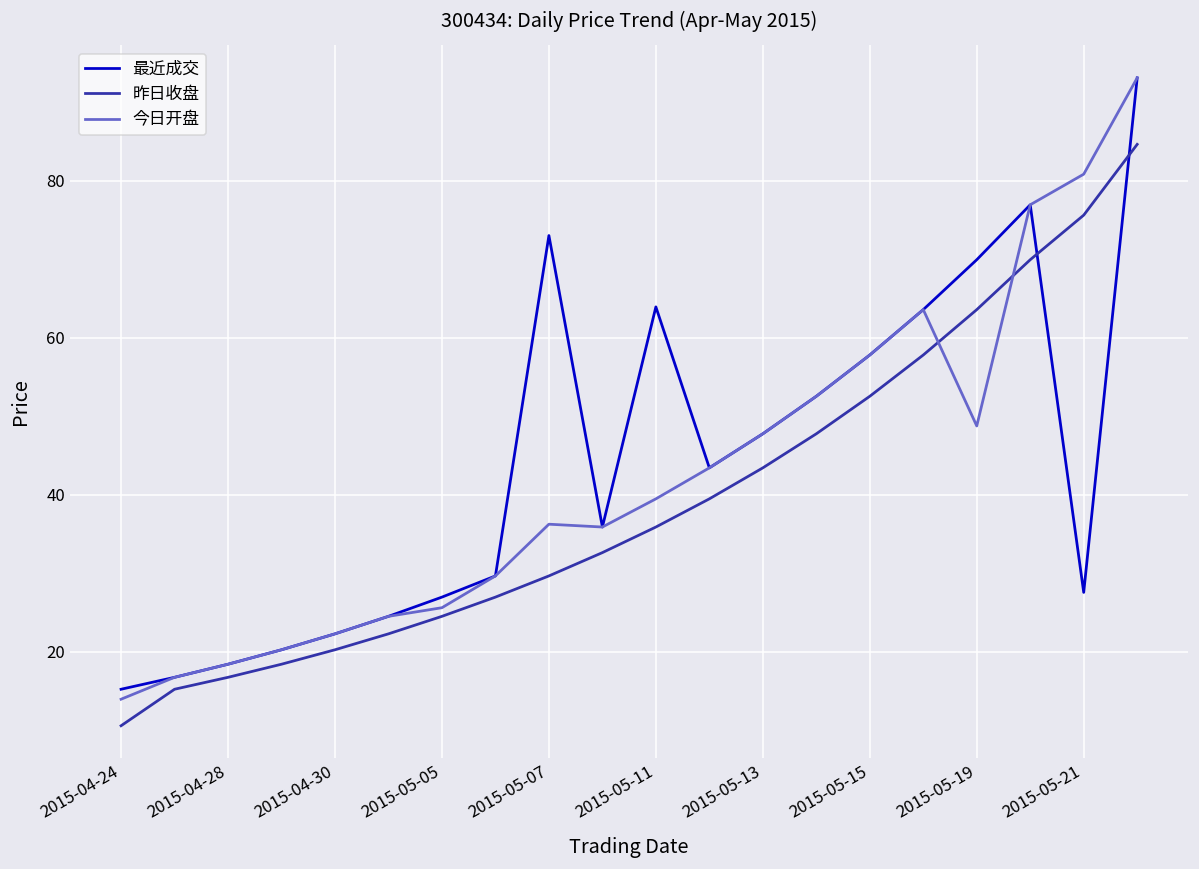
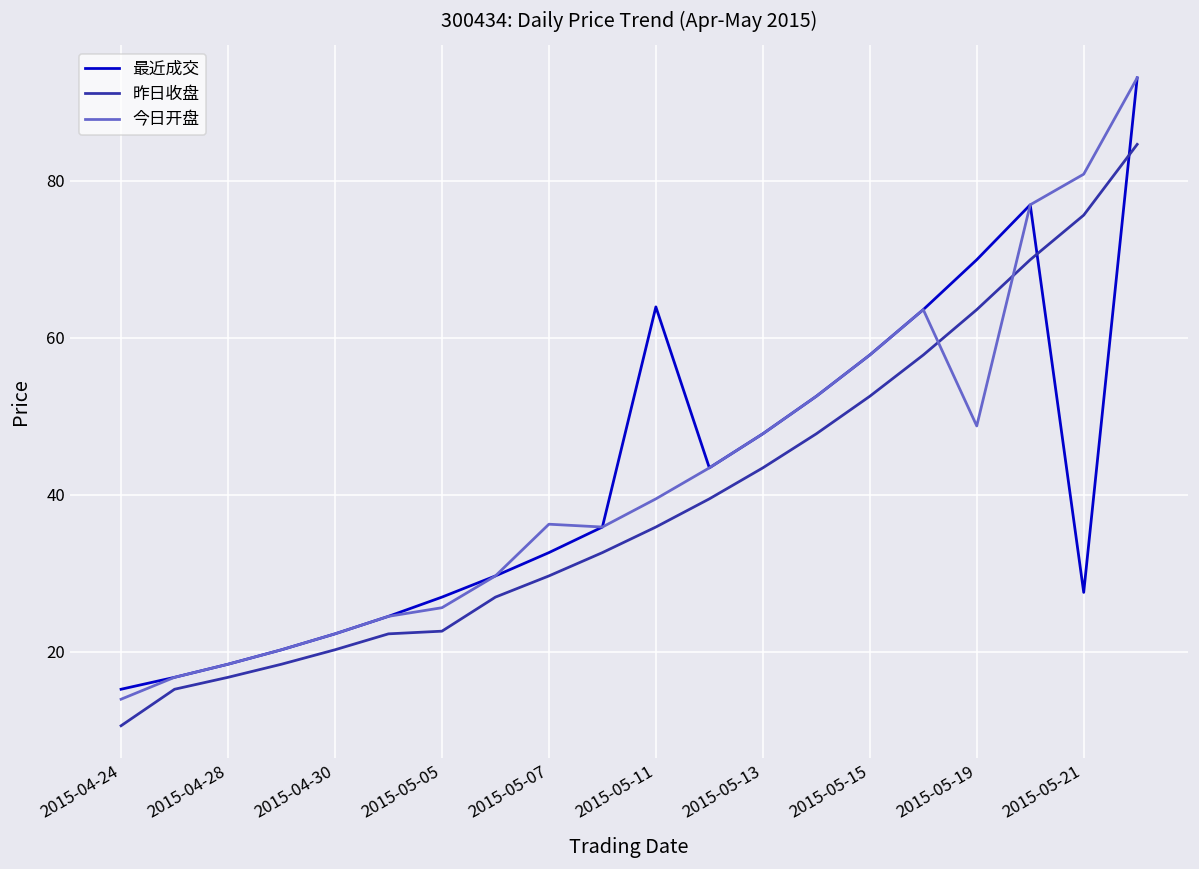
  {
    "最近成交": {
      "2015-04-24": 15,
      "2015-05-05": 27,
-     "2015-05-07": 73,
+     "2015-05-07": 33,
      "2015-05-11": 64,
      "2015-05-19": 70,
      "2015-05-21": 28
    },
    "昨日收盘": {
      "2015-04-24": 11,
      "2015-04-28": 17,
      "2015-04-30": 20,
-     "2015-05-05": 25,
+     "2015-05-05": 23,
      "2015-05-07": 30,
      "2015-05-11": 36,
      "2015-05-13": 43,
      "2015-05-15": 53,
      "2015-05-19": 64,
      "2015-05-21": 76
    },
    "今日开盘": {
      "2015-04-24": 14,
      "2015-05-05": 26,
      "2015-05-07": 36,
      "2015-05-11": 39,
      "2015-05-19": 49,
      "2015-05-21": 81
    }
  }
